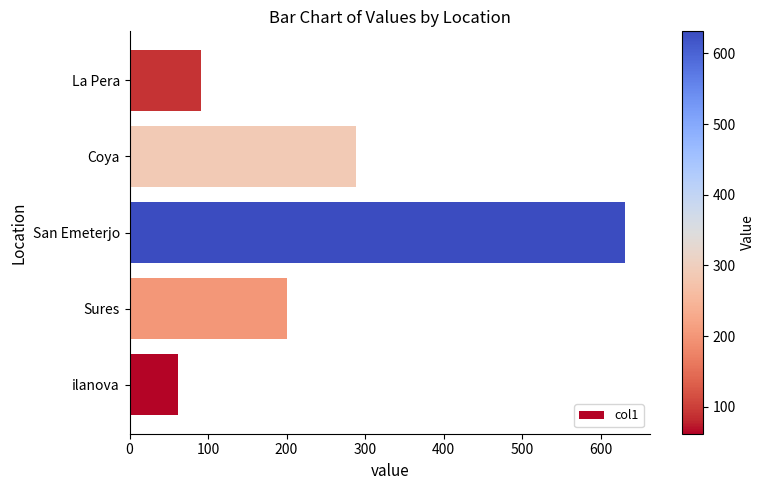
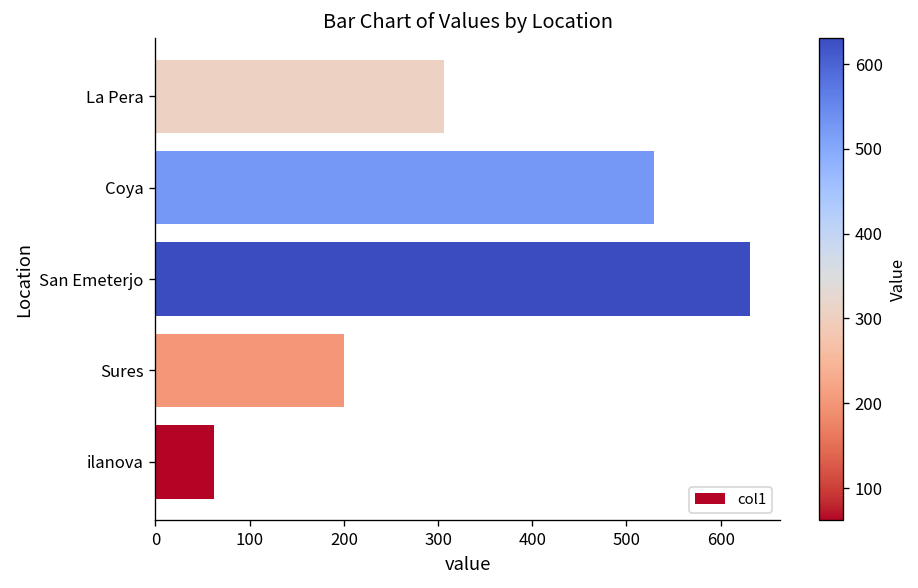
  {
-   "La Pera": 90,
-   "Coya": 290,
+   "La Pera": 310,
+   "Coya": 530,
    "San Emeterjo": 630,
    "Sures": 200,
    "ilanova": 60
  }
